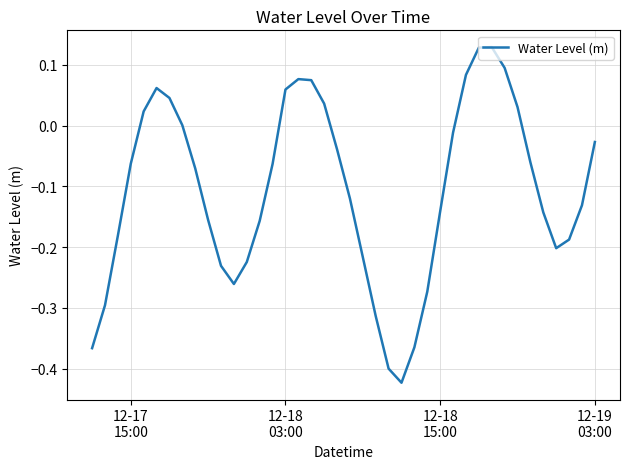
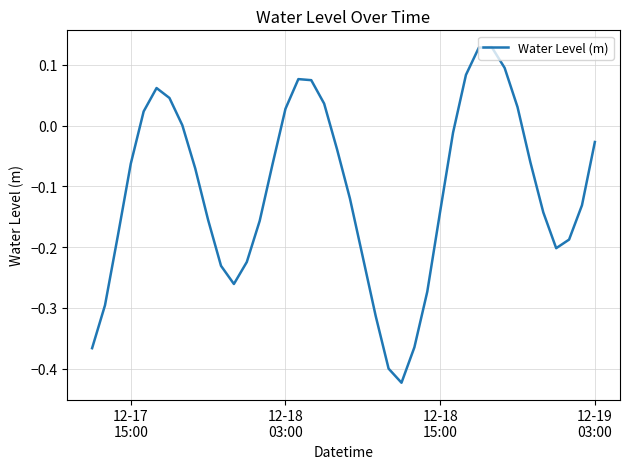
  {
    "12-17 15:00": -0.06,
-   "12-18 03:00": 0.06,
+   "12-18 03:00": 0.03,
    "12-18 15:00": -0.14,
    "12-19 03:00": -0.03
  }
